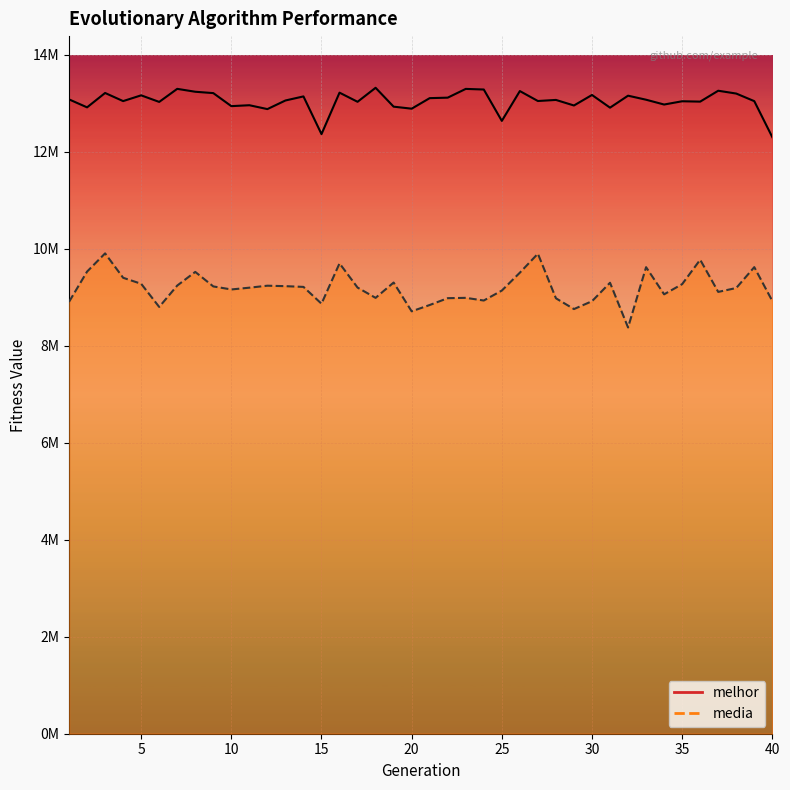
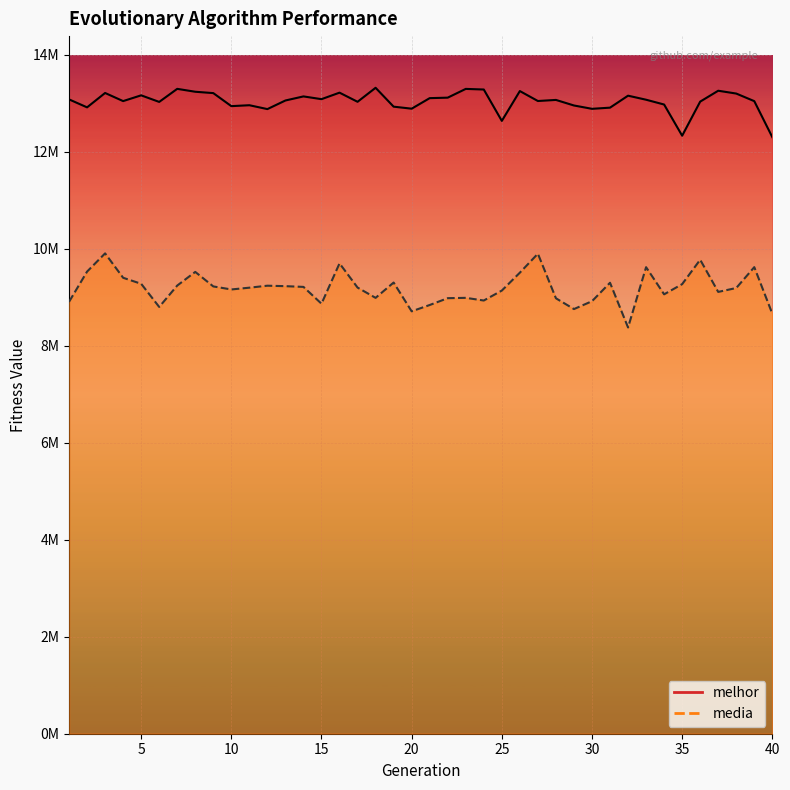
  {
    "melhor": {
      "5": 13200000,
      "10": 12900000,
-     "15": 12400000,
+     "15": 13100000,
      "20": 12900000,
      "25": 12600000,
-     "30": 13200000,
-     "35": 13000000,
+     "30": 12900000,
+     "35": 12300000,
      "40": 12300000
    },
    "media": {
      "5": 9300000,
      "10": 9200000,
      "15": 8900000,
      "20": 8700000,
      "25": 9100000,
      "30": 8900000,
      "35": 9300000,
-     "40": 8900000
+     "40": 8700000
    }
  }
